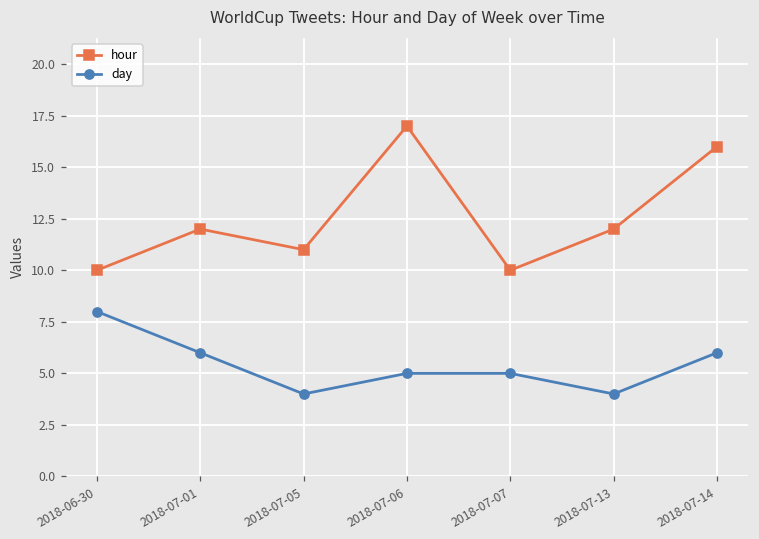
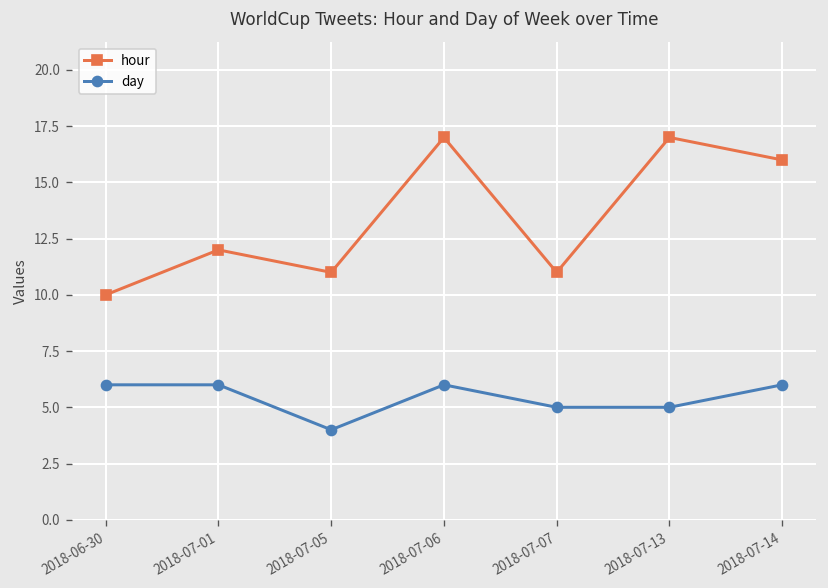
  {
    "hour": {
      "2018-06-30": 10,
      "2018-07-01": 12,
      "2018-07-05": 11,
      "2018-07-06": 17,
-     "2018-07-07": 10,
-     "2018-07-13": 12,
+     "2018-07-07": 11,
+     "2018-07-13": 17,
      "2018-07-14": 16
    },
    "day": {
-     "2018-06-30": 8,
+     "2018-06-30": 6,
      "2018-07-01": 6,
      "2018-07-05": 4,
-     "2018-07-06": 5,
+     "2018-07-06": 6,
      "2018-07-07": 5,
-     "2018-07-13": 4,
+     "2018-07-13": 5,
      "2018-07-14": 6
    }
  }
